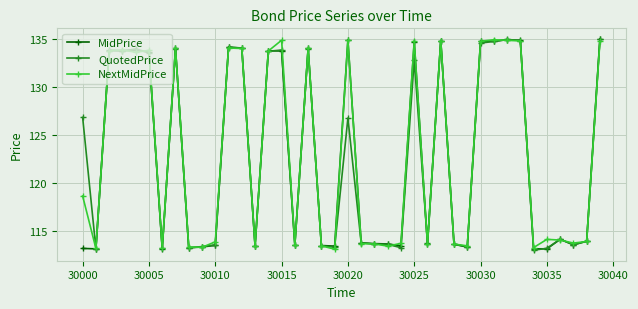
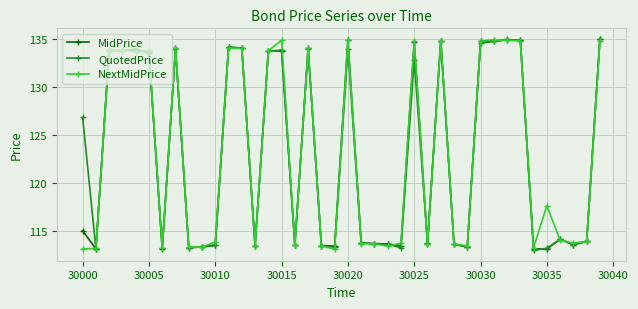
  {
    "MidPrice": {
-     "30000": 113
+     "30000": 115
    },
    "QuotedPrice": {
      "30000": 127,
-     "30020": 127,
+     "30020": 134,
      "30025": 133
    },
    "NextMidPrice": {
-     "30000": 119,
+     "30000": 113,
      "30010": 114,
      "30015": 135,
-     "30035": 114
+     "30035": 118
    }
  }
